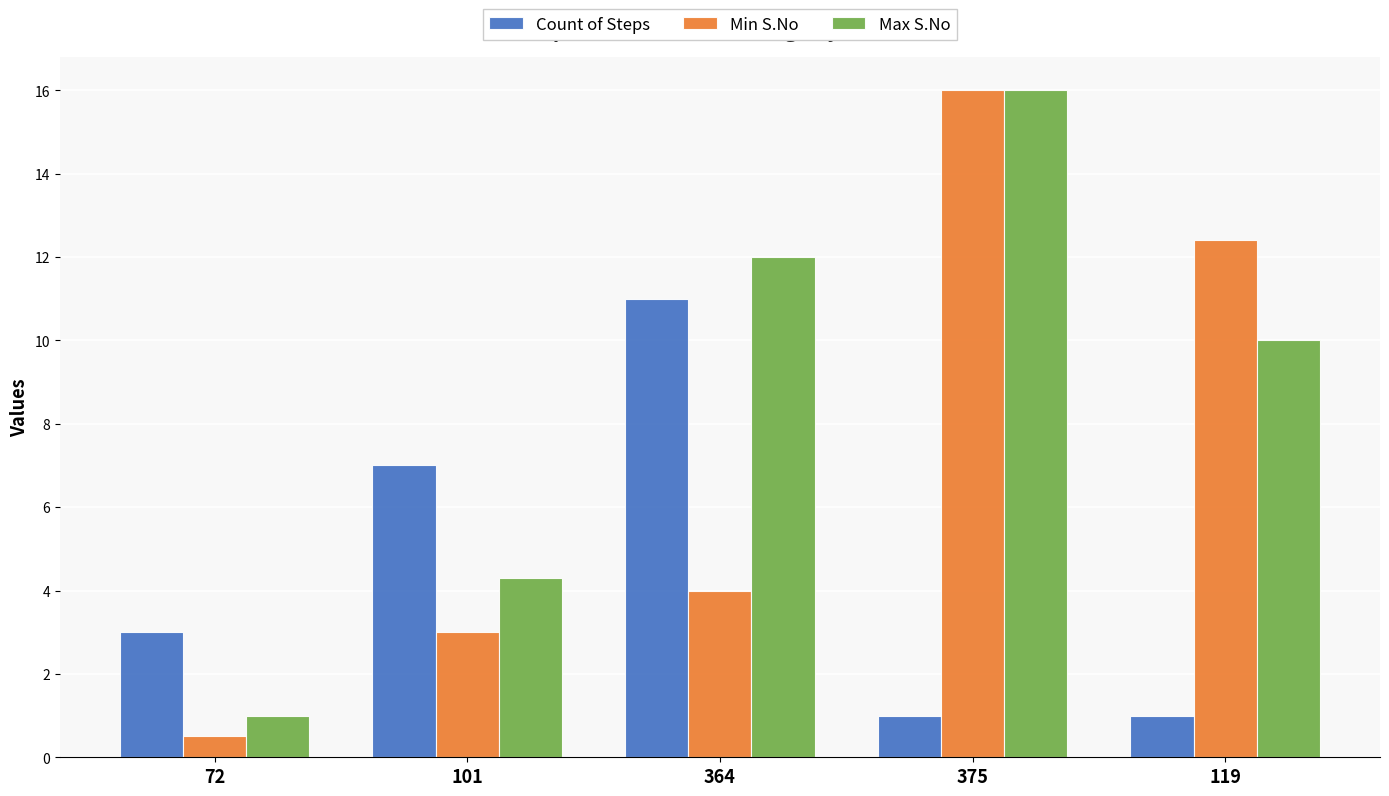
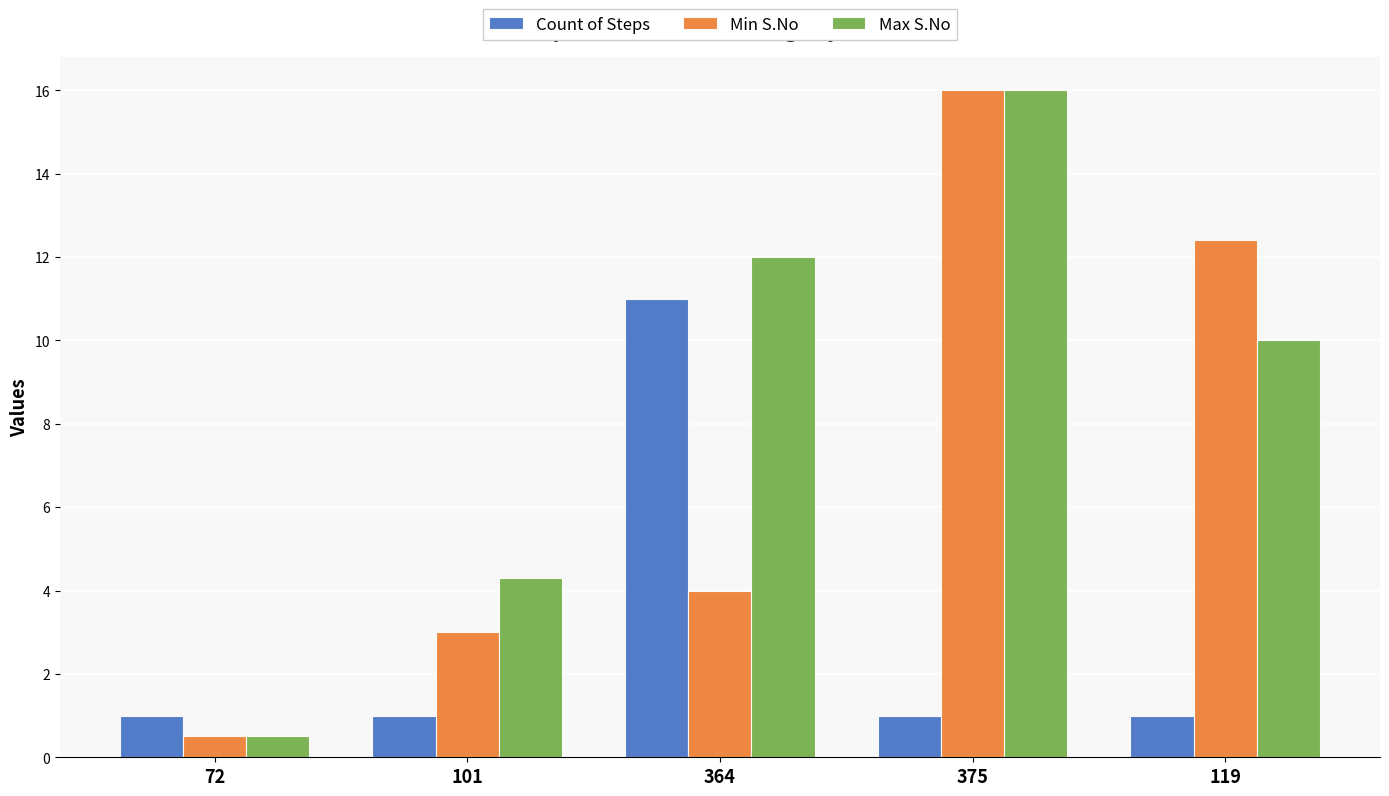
  {
    "Count of Steps": {
-     "72": 3,
-     "101": 7,
+     "72": 1,
+     "101": 1,
      "364": 11,
      "375": 1,
      "119": 1
    },
    "Min S.No": {
      "72": 0.5,
      "101": 3.0,
      "364": 4.0,
      "375": 16.0,
      "119": 12.4
    },
    "Max S.No": {
-     "72": 1.0,
+     "72": 0.5,
      "101": 4.3,
      "364": 12.0,
      "375": 16.0,
      "119": 10.0
    }
  }
